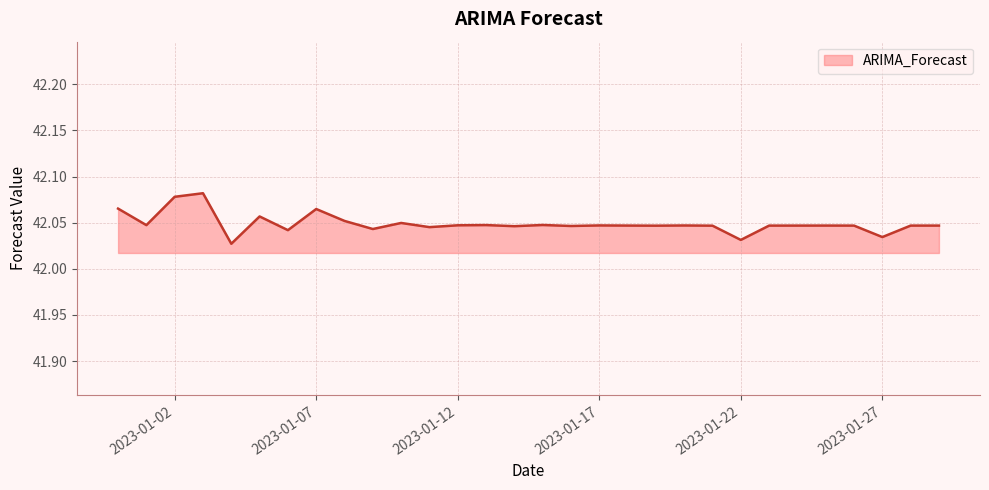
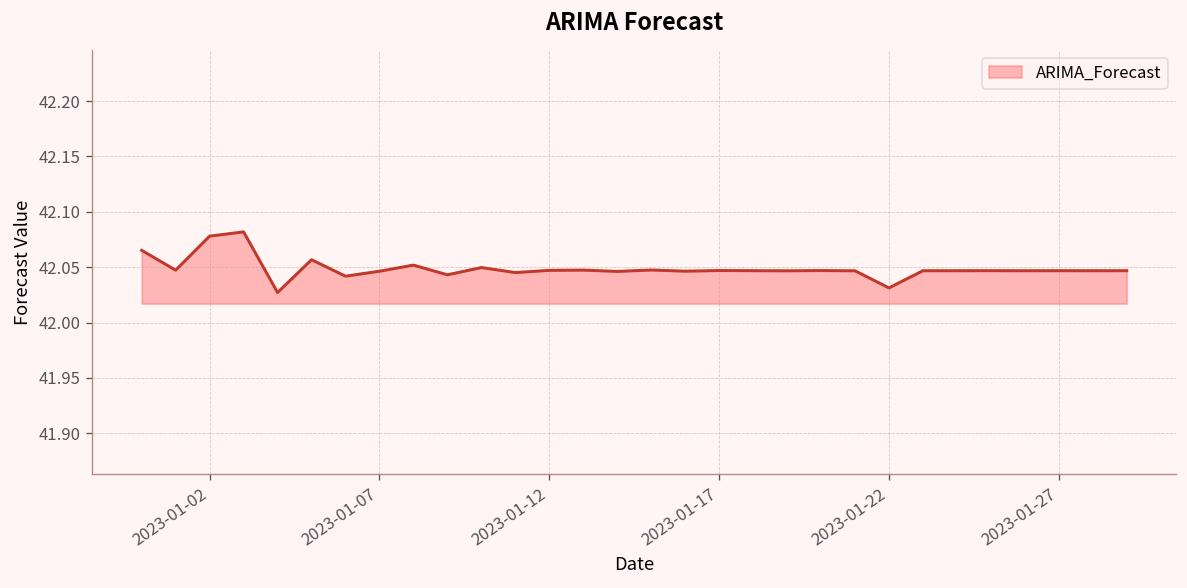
  {
    "2023-01-02": 42.08,
-   "2023-01-07": 42.06,
+   "2023-01-07": 42.05,
    "2023-01-12": 42.05,
    "2023-01-17": 42.05,
    "2023-01-22": 42.03,
-   "2023-01-27": 42.03
+   "2023-01-27": 42.05
  }
